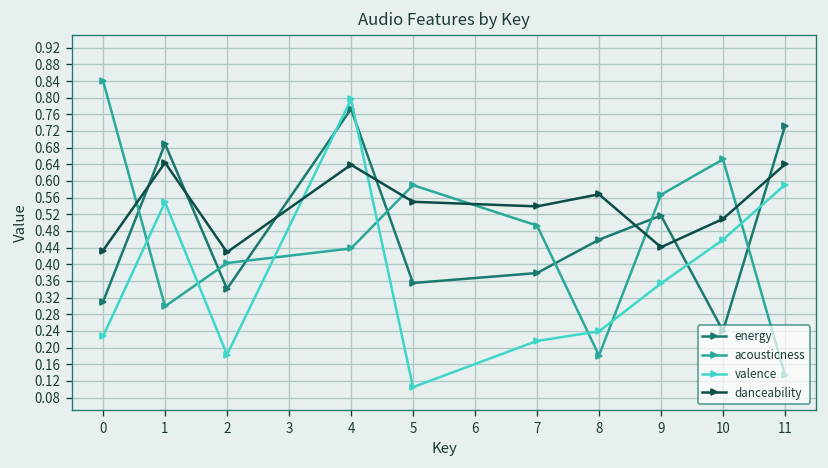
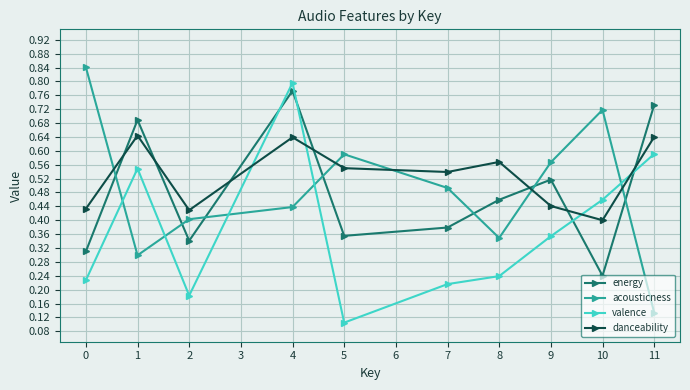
  {
    "energy": {
      "0": 0.31,
      "1": 0.69,
      "2": 0.34,
      "4": 0.77,
      "5": 0.36,
      "7": 0.38,
      "8": 0.46,
      "9": 0.52,
      "11": 0.73
    },
    "acousticness": {
      "0": 0.84,
      "1": 0.30,
      "2": 0.40,
      "4": 0.44,
      "5": 0.59,
      "7": 0.49,
-     "8": 0.18,
+     "8": 0.35,
      "9": 0.57,
-     "10": 0.65
+     "10": 0.72
    },
    "valence": {
      "0": 0.23,
      "1": 0.55,
      "2": 0.18,
      "4": 0.80,
      "5": 0.11,
      "7": 0.22,
      "8": 0.24,
      "9": 0.35,
      "10": 0.46,
      "11": 0.59
    },
    "danceability": {
      "0": 0.43,
      "1": 0.64,
      "2": 0.43,
      "4": 0.64,
      "5": 0.55,
      "7": 0.54,
      "8": 0.57,
      "9": 0.44,
-     "10": 0.51,
+     "10": 0.40,
      "11": 0.64
    }
  }
